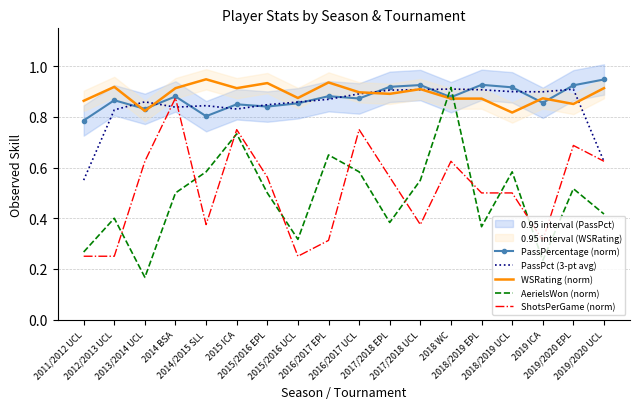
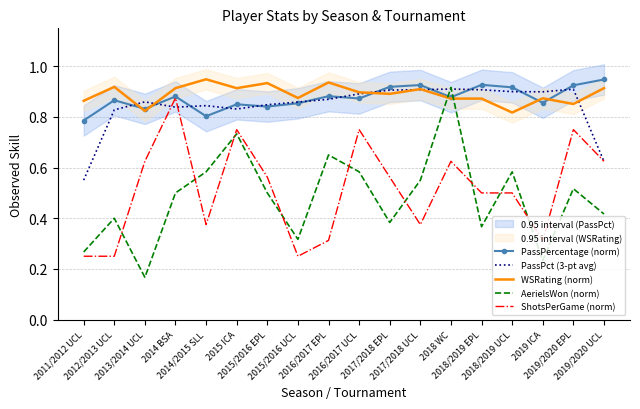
  {
    "PassPercentage (norm)": {
      "2011/2012 UCL": 0.79,
      "2012/2013 UCL": 0.87,
      "2014/2015 SLL": 0.80,
      "2015 ICA": 0.85,
      "2016/2017 EPL": 0.88,
      "2016/2017 UCL": 0.87,
      "2017/2018 EPL": 0.92,
      "2017/2018 UCL": 0.93,
      "2018/2019 EPL": 0.93,
      "2018/2019 UCL": 0.92,
      "2019 ICA": 0.86,
      "2019/2020 EPL": 0.93
    },
    "PassPct (3-pt avg)": {
      "2011/2012 UCL": 0.55,
      "2012/2013 UCL": 0.83,
      "2014 BSA": 0.84,
      "2014/2015 SLL": 0.84,
      "2015 ICA": 0.83,
      "2016/2017 EPL": 0.87,
      "2017/2018 EPL": 0.91,
      "2018/2019 UCL": 0.90,
      "2019 ICA": 0.90,
      "2019/2020 EPL": 0.91
    },
    "WSRating (norm)": {
      "2011/2012 UCL": 0.86,
      "2014 BSA": 0.91,
      "2014/2015 SLL": 0.95,
      "2015/2016 EPL": 0.93,
      "2015/2016 UCL": 0.88,
      "2017/2018 EPL": 0.89,
      "2018/2019 EPL": 0.87,
      "2018/2019 UCL": 0.82,
      "2019 ICA": 0.87,
      "2019/2020 EPL": 0.85,
      "2019/2020 UCL": 0.91
    },
    "AerielsWon (norm)": {
      "2011/2012 UCL": 0.27,
      "2012/2013 UCL": 0.40,
      "2013/2014 UCL": 0.17,
      "2014 BSA": 0.50,
      "2014/2015 SLL": 0.58,
      "2015 ICA": 0.73,
      "2015/2016 EPL": 0.50,
      "2015/2016 UCL": 0.32,
      "2016/2017 EPL": 0.65,
      "2016/2017 UCL": 0.58,
      "2017/2018 EPL": 0.38,
      "2017/2018 UCL": 0.55,
      "2018/2019 EPL": 0.37,
      "2018/2019 UCL": 0.58,
      "2019/2020 EPL": 0.52,
      "2019/2020 UCL": 0.42
    },
    "ShotsPerGame (norm)": {
      "2011/2012 UCL": 0.25,
      "2012/2013 UCL": 0.25,
      "2013/2014 UCL": 0.63,
      "2014/2015 SLL": 0.37,
      "2015 ICA": 0.75,
      "2015/2016 EPL": 0.56,
      "2015/2016 UCL": 0.25,
      "2016/2017 EPL": 0.31,
      "2016/2017 UCL": 0.75,
      "2017/2018 EPL": 0.56,
      "2017/2018 UCL": 0.37,
      "2018 WC": 0.63,
      "2018/2019 EPL": 0.50,
      "2018/2019 UCL": 0.50,
-     "2019/2020 EPL": 0.69
+     "2019/2020 EPL": 0.75
    }
  }
